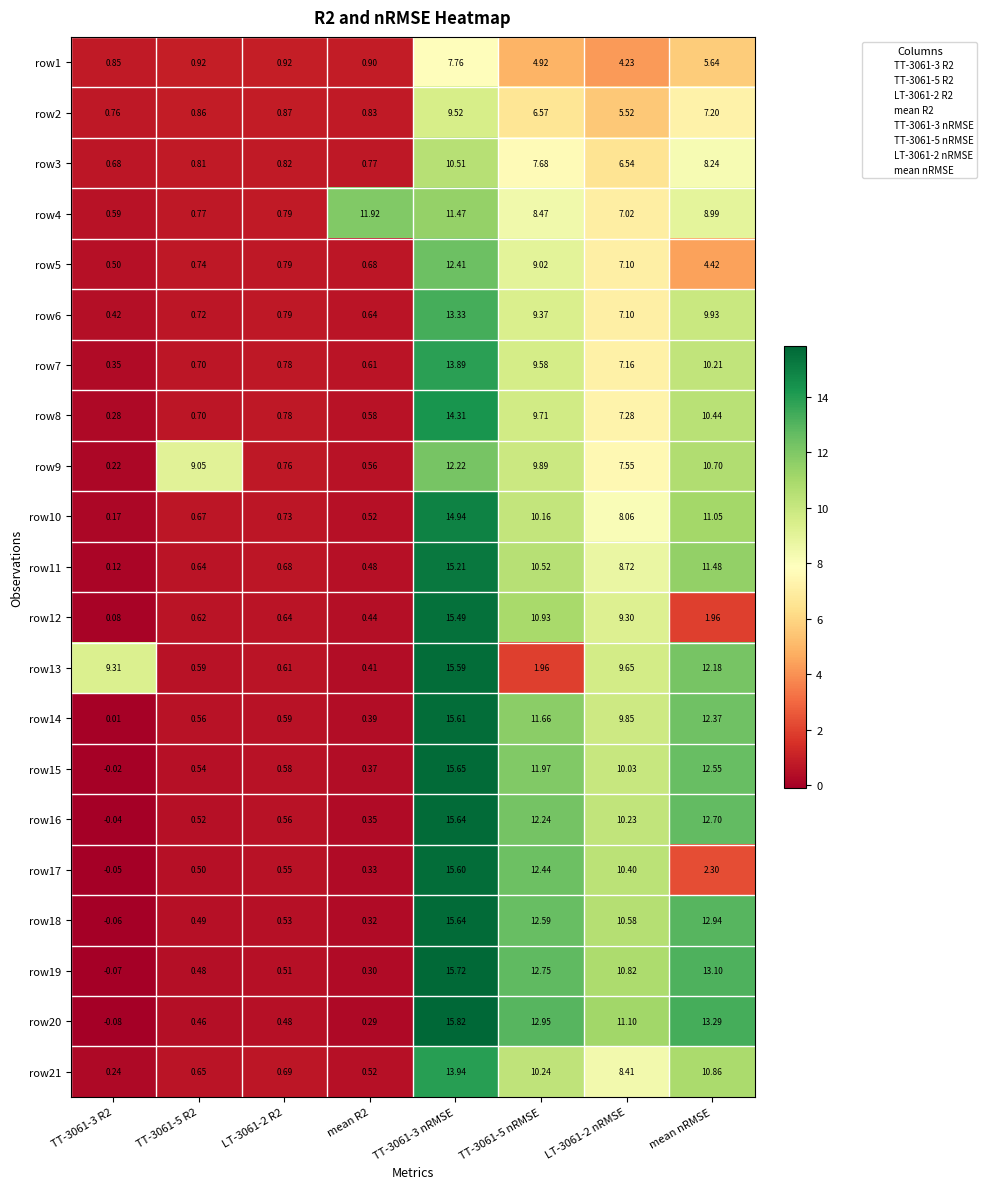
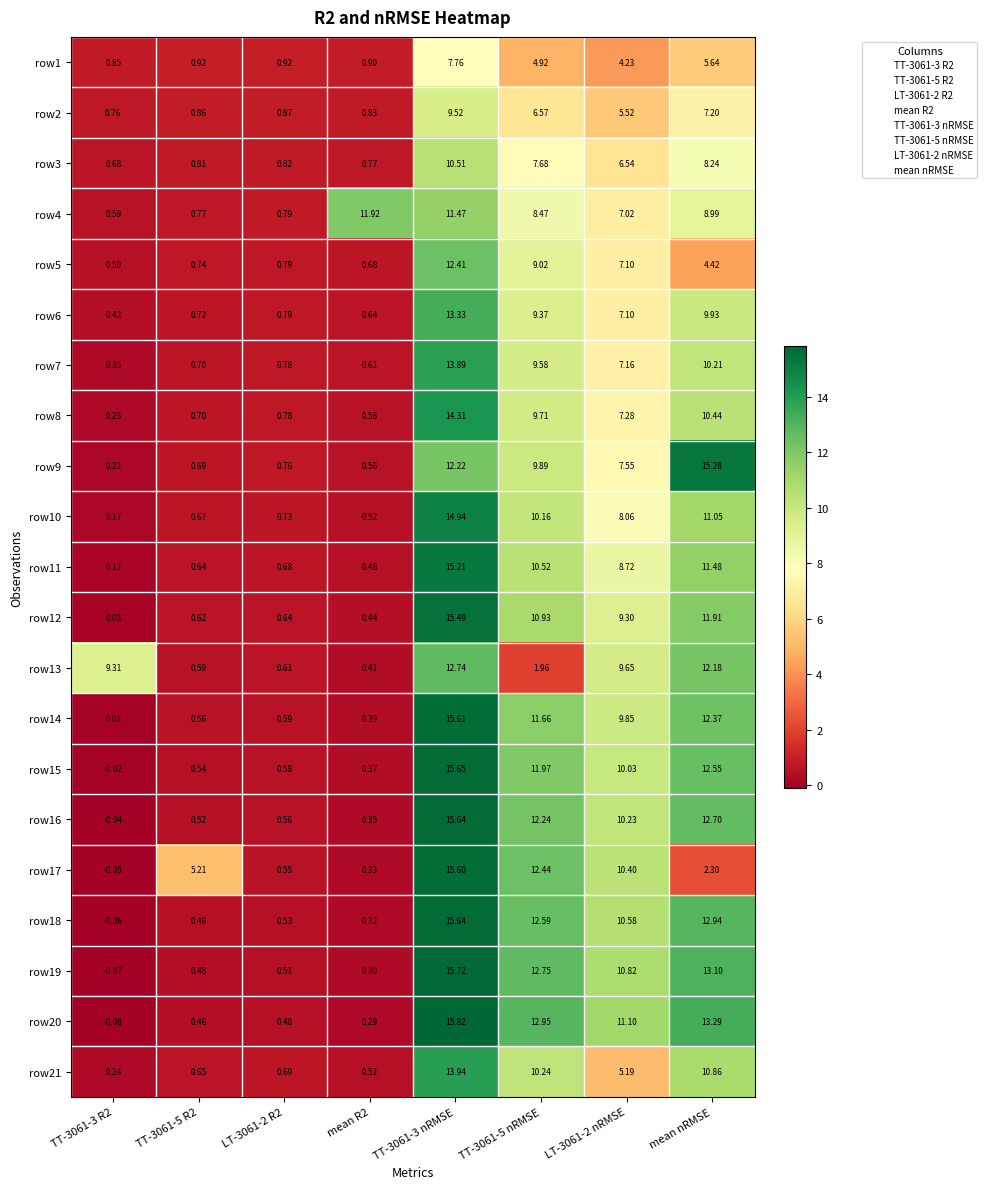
  {
    "row1": {
      "TT-3061-3 R2": 0.85,
      "TT-3061-5 R2": 0.92,
      "LT-3061-2 R2": 0.92,
      "mean R2": 0.90,
      "TT-3061-3 nRMSE": 7.76,
      "TT-3061-5 nRMSE": 4.92,
      "LT-3061-2 nRMSE": 4.23,
      "mean nRMSE": 5.64
    },
    "row2": {
      "TT-3061-3 R2": 0.76,
      "TT-3061-5 R2": 0.86,
      "LT-3061-2 R2": 0.87,
      "mean R2": 0.83,
      "TT-3061-3 nRMSE": 9.52,
      "TT-3061-5 nRMSE": 6.57,
      "LT-3061-2 nRMSE": 5.52,
      "mean nRMSE": 7.20
    },
    "row3": {
      "TT-3061-3 R2": 0.68,
      "TT-3061-5 R2": 0.81,
      "LT-3061-2 R2": 0.82,
      "mean R2": 0.77,
      "TT-3061-3 nRMSE": 10.51,
      "TT-3061-5 nRMSE": 7.68,
      "LT-3061-2 nRMSE": 6.54,
      "mean nRMSE": 8.24
    },
    "row4": {
      "TT-3061-3 R2": 0.59,
      "TT-3061-5 R2": 0.77,
      "LT-3061-2 R2": 0.79,
      "mean R2": 11.92,
      "TT-3061-3 nRMSE": 11.47,
      "TT-3061-5 nRMSE": 8.47,
      "LT-3061-2 nRMSE": 7.02,
      "mean nRMSE": 8.99
    },
    "row5": {
      "TT-3061-3 R2": 0.50,
      "TT-3061-5 R2": 0.74,
      "LT-3061-2 R2": 0.79,
      "mean R2": 0.68,
      "TT-3061-3 nRMSE": 12.41,
      "TT-3061-5 nRMSE": 9.02,
      "LT-3061-2 nRMSE": 7.10,
      "mean nRMSE": 4.42
    },
    "row6": {
      "TT-3061-3 R2": 0.42,
      "TT-3061-5 R2": 0.72,
      "LT-3061-2 R2": 0.79,
      "mean R2": 0.64,
      "TT-3061-3 nRMSE": 13.33,
      "TT-3061-5 nRMSE": 9.37,
      "LT-3061-2 nRMSE": 7.10,
      "mean nRMSE": 9.93
    },
    "row7": {
      "TT-3061-3 R2": 0.35,
      "TT-3061-5 R2": 0.70,
      "LT-3061-2 R2": 0.78,
      "mean R2": 0.61,
      "TT-3061-3 nRMSE": 13.89,
      "TT-3061-5 nRMSE": 9.58,
      "LT-3061-2 nRMSE": 7.16,
      "mean nRMSE": 10.21
    },
    "row8": {
      "TT-3061-3 R2": 0.28,
      "TT-3061-5 R2": 0.70,
      "LT-3061-2 R2": 0.78,
      "mean R2": 0.58,
      "TT-3061-3 nRMSE": 14.31,
      "TT-3061-5 nRMSE": 9.71,
      "LT-3061-2 nRMSE": 7.28,
      "mean nRMSE": 10.44
    },
    "row9": {
      "TT-3061-3 R2": 0.22,
-     "TT-3061-5 R2": 9.05,
+     "TT-3061-5 R2": 0.69,
      "LT-3061-2 R2": 0.76,
      "mean R2": 0.56,
      "TT-3061-3 nRMSE": 12.22,
      "TT-3061-5 nRMSE": 9.89,
      "LT-3061-2 nRMSE": 7.55,
-     "mean nRMSE": 10.70
+     "mean nRMSE": 15.28
    },
    "row10": {
      "TT-3061-3 R2": 0.17,
      "TT-3061-5 R2": 0.67,
      "LT-3061-2 R2": 0.73,
      "mean R2": 0.52,
      "TT-3061-3 nRMSE": 14.94,
      "TT-3061-5 nRMSE": 10.16,
      "LT-3061-2 nRMSE": 8.06,
      "mean nRMSE": 11.05
    },
    "row11": {
      "TT-3061-3 R2": 0.12,
      "TT-3061-5 R2": 0.64,
      "LT-3061-2 R2": 0.68,
      "mean R2": 0.48,
      "TT-3061-3 nRMSE": 15.21,
      "TT-3061-5 nRMSE": 10.52,
      "LT-3061-2 nRMSE": 8.72,
      "mean nRMSE": 11.48
    },
    "row12": {
      "TT-3061-3 R2": 0.08,
      "TT-3061-5 R2": 0.62,
      "LT-3061-2 R2": 0.64,
      "mean R2": 0.44,
      "TT-3061-3 nRMSE": 15.49,
      "TT-3061-5 nRMSE": 10.93,
      "LT-3061-2 nRMSE": 9.30,
-     "mean nRMSE": 1.96
+     "mean nRMSE": 11.91
    },
    "row13": {
      "TT-3061-3 R2": 9.31,
      "TT-3061-5 R2": 0.59,
      "LT-3061-2 R2": 0.61,
      "mean R2": 0.41,
-     "TT-3061-3 nRMSE": 15.59,
+     "TT-3061-3 nRMSE": 12.74,
      "TT-3061-5 nRMSE": 1.96,
      "LT-3061-2 nRMSE": 9.65,
      "mean nRMSE": 12.18
    },
    "row14": {
      "TT-3061-3 R2": 0.01,
      "TT-3061-5 R2": 0.56,
      "LT-3061-2 R2": 0.59,
      "mean R2": 0.39,
      "TT-3061-3 nRMSE": 15.61,
      "TT-3061-5 nRMSE": 11.66,
      "LT-3061-2 nRMSE": 9.85,
      "mean nRMSE": 12.37
    },
    "row15": {
      "TT-3061-3 R2": -0.02,
      "TT-3061-5 R2": 0.54,
      "LT-3061-2 R2": 0.58,
      "mean R2": 0.37,
      "TT-3061-3 nRMSE": 15.65,
      "TT-3061-5 nRMSE": 11.97,
      "LT-3061-2 nRMSE": 10.03,
      "mean nRMSE": 12.55
    },
    "row16": {
      "TT-3061-3 R2": -0.04,
      "TT-3061-5 R2": 0.52,
      "LT-3061-2 R2": 0.56,
      "mean R2": 0.35,
      "TT-3061-3 nRMSE": 15.64,
      "TT-3061-5 nRMSE": 12.24,
      "LT-3061-2 nRMSE": 10.23,
      "mean nRMSE": 12.70
    },
    "row17": {
      "TT-3061-3 R2": -0.05,
-     "TT-3061-5 R2": 0.50,
+     "TT-3061-5 R2": 5.21,
      "LT-3061-2 R2": 0.55,
      "mean R2": 0.33,
      "TT-3061-3 nRMSE": 15.60,
      "TT-3061-5 nRMSE": 12.44,
      "LT-3061-2 nRMSE": 10.40,
      "mean nRMSE": 2.30
    },
    "row18": {
      "TT-3061-3 R2": -0.06,
      "TT-3061-5 R2": 0.49,
      "LT-3061-2 R2": 0.53,
      "mean R2": 0.32,
      "TT-3061-3 nRMSE": 15.64,
      "TT-3061-5 nRMSE": 12.59,
      "LT-3061-2 nRMSE": 10.58,
      "mean nRMSE": 12.94
    },
    "row19": {
      "TT-3061-3 R2": -0.07,
      "TT-3061-5 R2": 0.48,
      "LT-3061-2 R2": 0.51,
      "mean R2": 0.30,
      "TT-3061-3 nRMSE": 15.72,
      "TT-3061-5 nRMSE": 12.75,
      "LT-3061-2 nRMSE": 10.82,
      "mean nRMSE": 13.10
    },
    "row20": {
      "TT-3061-3 R2": -0.08,
      "TT-3061-5 R2": 0.46,
      "LT-3061-2 R2": 0.48,
      "mean R2": 0.29,
      "TT-3061-3 nRMSE": 15.82,
      "TT-3061-5 nRMSE": 12.95,
      "LT-3061-2 nRMSE": 11.10,
      "mean nRMSE": 13.29
    },
    "row21": {
      "TT-3061-3 R2": 0.24,
      "TT-3061-5 R2": 0.65,
      "LT-3061-2 R2": 0.69,
      "mean R2": 0.52,
      "TT-3061-3 nRMSE": 13.94,
      "TT-3061-5 nRMSE": 10.24,
-     "LT-3061-2 nRMSE": 8.41,
+     "LT-3061-2 nRMSE": 5.19,
      "mean nRMSE": 10.86
    }
  }
